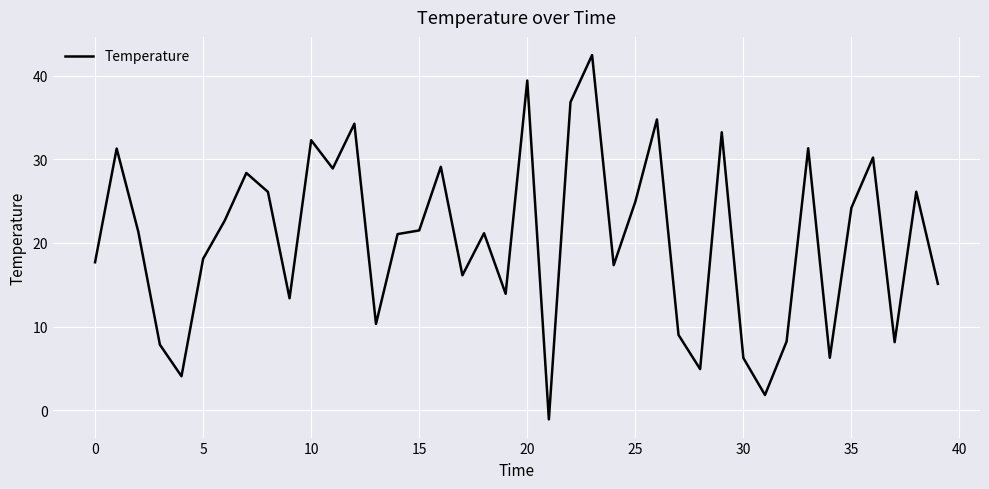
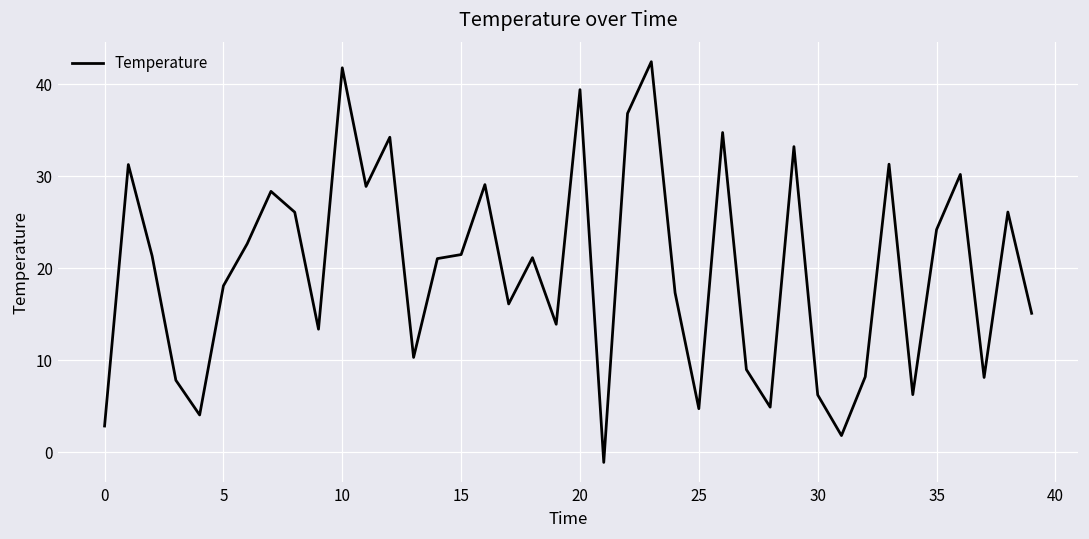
  {
-   "0": 18,
+   "0": 3,
    "5": 18,
-   "10": 32,
+   "10": 42,
    "15": 21,
    "20": 39,
-   "25": 25,
+   "25": 5,
    "30": 6,
    "35": 24
  }
